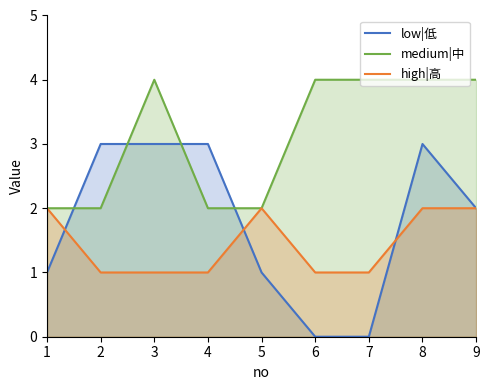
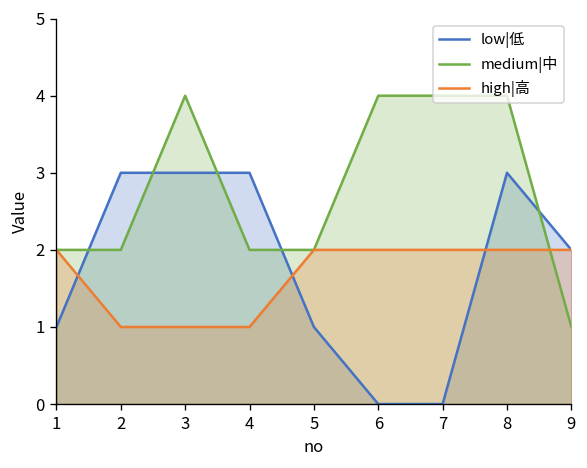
  {
    "low|低": {
      "1": 1,
      "2": 3,
      "3": 3,
      "4": 3,
      "5": 1,
      "6": 0,
      "7": 0,
      "8": 3
    },
    "medium|中": {
      "2": 2,
      "3": 4,
      "4": 2,
      "6": 4,
-     "9": 4
+     "9": 1
    },
    "high|高": {
      "2": 1,
      "3": 1,
      "4": 1,
-     "6": 1,
-     "7": 1,
+     "6": 2,
+     "7": 2,
      "8": 2
    }
  }
